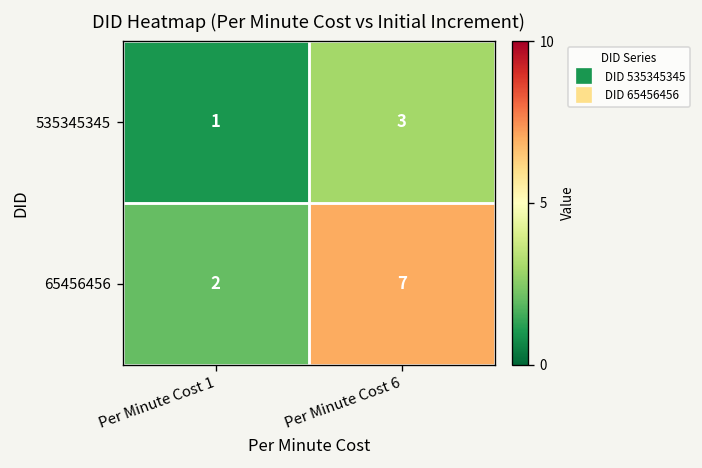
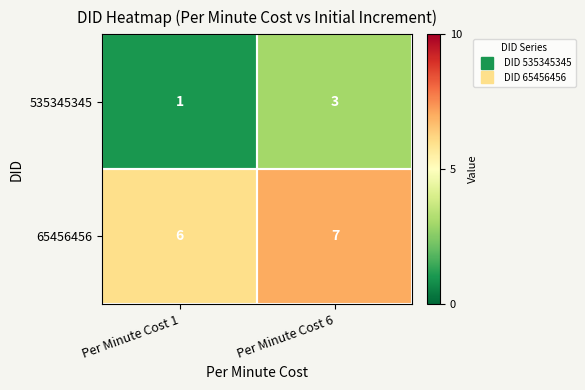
  {
    "535345345": {
      "Per Minute Cost 1": 1,
      "Per Minute Cost 6": 3
    },
    "65456456": {
-     "Per Minute Cost 1": 2,
+     "Per Minute Cost 1": 6,
      "Per Minute Cost 6": 7
    }
  }
